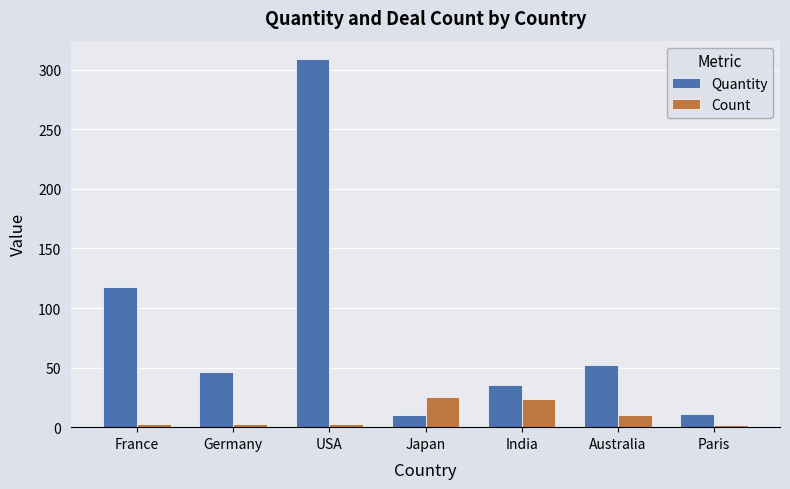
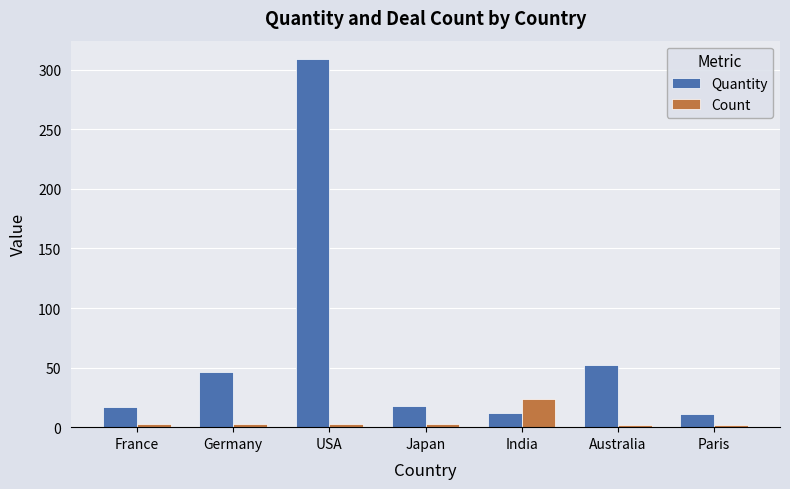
  {
    "Quantity": {
-     "France": 118,
+     "France": 17,
      "Germany": 46,
      "USA": 309,
-     "Japan": 10,
-     "India": 35,
+     "Japan": 18,
+     "India": 12,
      "Australia": 52,
      "Paris": 11
    },
    "Count": {
      "France": 3,
      "Germany": 3,
      "USA": 3,
-     "Japan": 25,
+     "Japan": 3,
      "India": 24,
-     "Australia": 10
+     "Australia": 2
    }
  }
